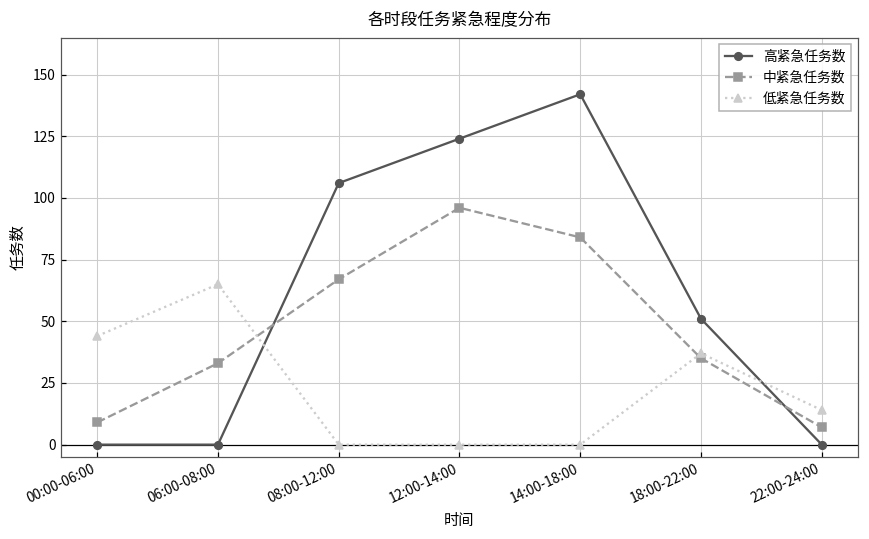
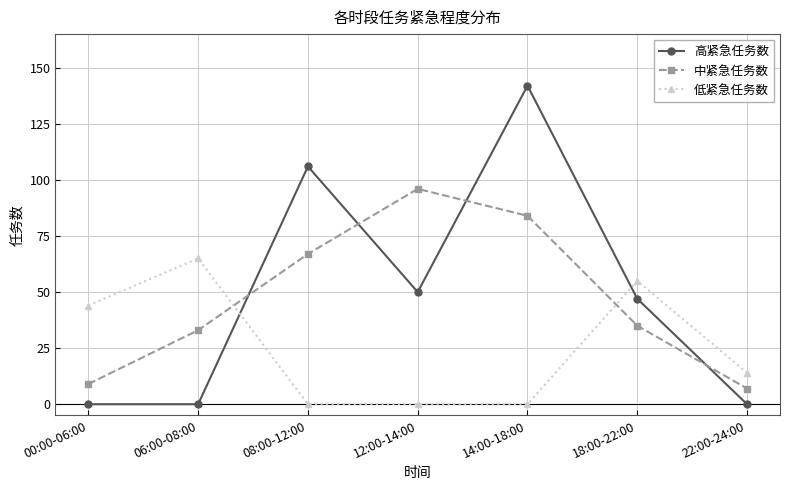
  {
    "高紧急任务数": {
      "00:00-06:00": 0,
      "06:00-08:00": 0,
      "08:00-12:00": 106,
-     "12:00-14:00": 124,
+     "12:00-14:00": 50,
      "14:00-18:00": 142,
-     "18:00-22:00": 51,
+     "18:00-22:00": 47,
      "22:00-24:00": 0
    },
    "中紧急任务数": {
      "00:00-06:00": 9,
      "06:00-08:00": 33,
      "08:00-12:00": 67,
      "12:00-14:00": 96,
      "14:00-18:00": 84,
      "18:00-22:00": 35,
      "22:00-24:00": 7
    },
    "低紧急任务数": {
      "00:00-06:00": 44,
      "06:00-08:00": 65,
      "08:00-12:00": 0,
      "12:00-14:00": 0,
      "14:00-18:00": 0,
-     "18:00-22:00": 37,
+     "18:00-22:00": 55,
      "22:00-24:00": 14
    }
  }
